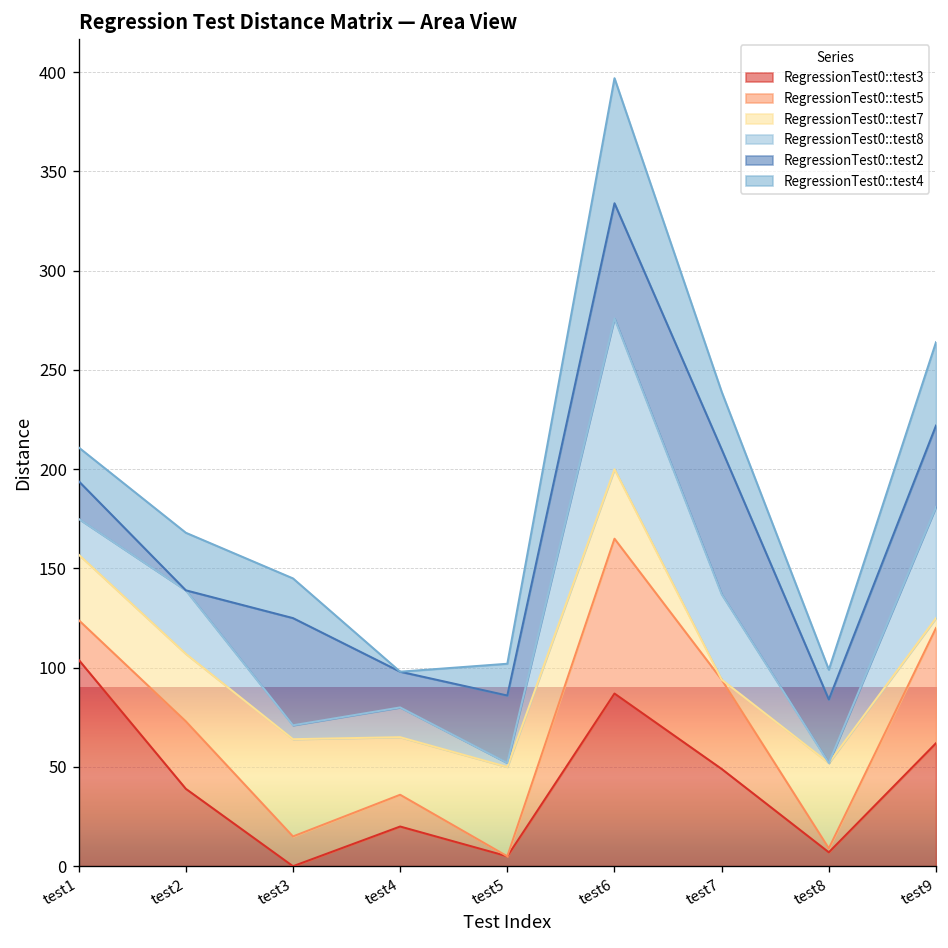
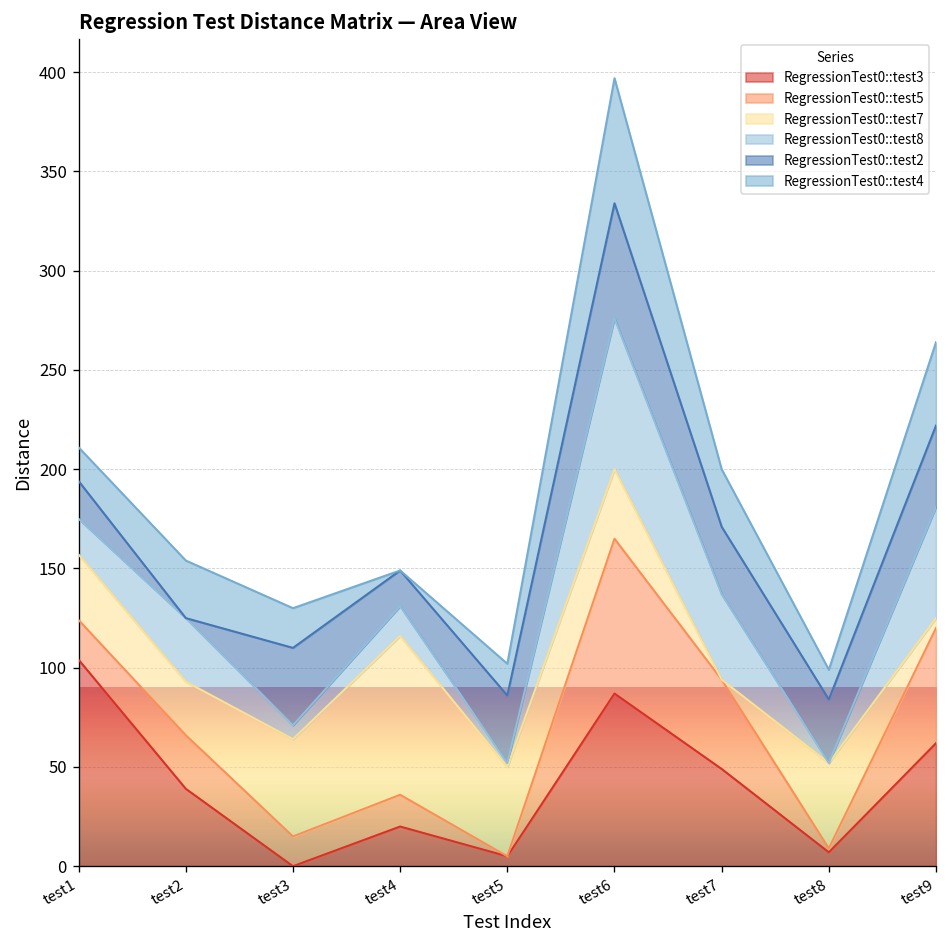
  {
    "RegressionTest0::test3": {
      "test1": 104,
      "test2": 39,
      "test3": 0,
      "test4": 20,
      "test6": 87,
      "test7": 49,
      "test8": 7,
      "test9": 62
    },
    "RegressionTest0::test5": {
      "test1": 20,
-     "test2": 34,
+     "test2": 27,
      "test3": 15,
      "test4": 16,
      "test6": 78,
      "test8": 2,
      "test9": 58
    },
    "RegressionTest0::test7": {
      "test1": 33,
-     "test2": 34,
+     "test2": 27,
      "test3": 49,
-     "test4": 29,
+     "test4": 80,
      "test5": 45,
      "test6": 35,
      "test9": 5
    },
    "RegressionTest0::test2": {
      "test1": 19,
-     "test3": 54,
+     "test3": 39,
      "test5": 34,
      "test6": 58,
-     "test7": 73,
+     "test7": 34,
      "test8": 32,
      "test9": 41
    }
  }
